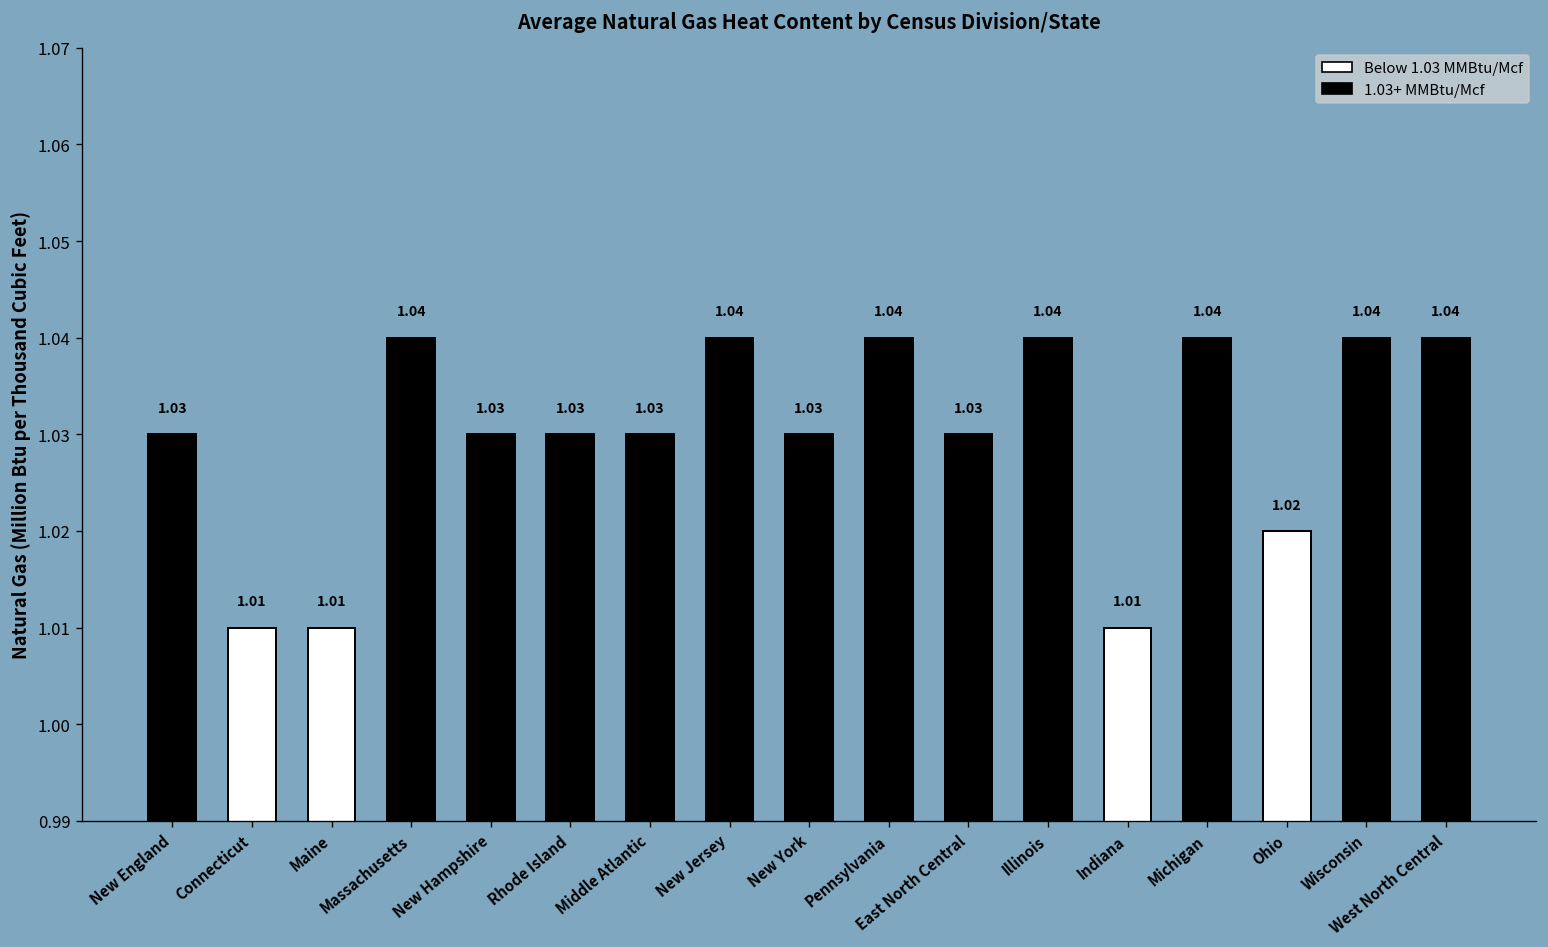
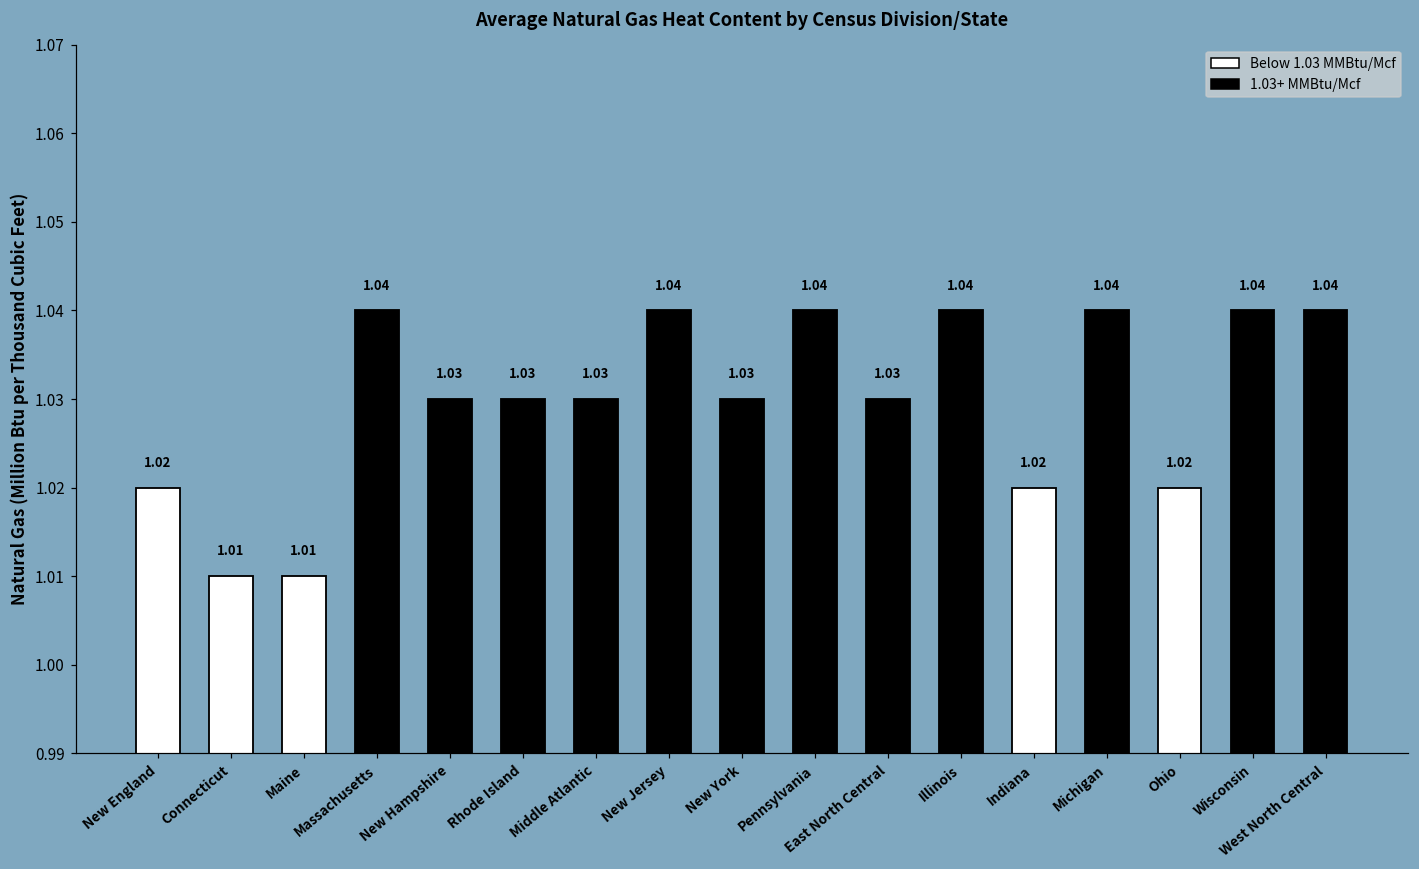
  {
-   "New England": 1.03,
+   "New England": 1.02,
    "Connecticut": 1.01,
    "Maine": 1.01,
    "Massachusetts": 1.04,
    "New Hampshire": 1.03,
    "Rhode Island": 1.03,
    "Middle Atlantic": 1.03,
    "New Jersey": 1.04,
    "New York": 1.03,
    "Pennsylvania": 1.04,
    "East North Central": 1.03,
    "Illinois": 1.04,
-   "Indiana": 1.01,
+   "Indiana": 1.02,
    "Michigan": 1.04,
    "Ohio": 1.02,
    "Wisconsin": 1.04,
    "West North Central": 1.04
  }
